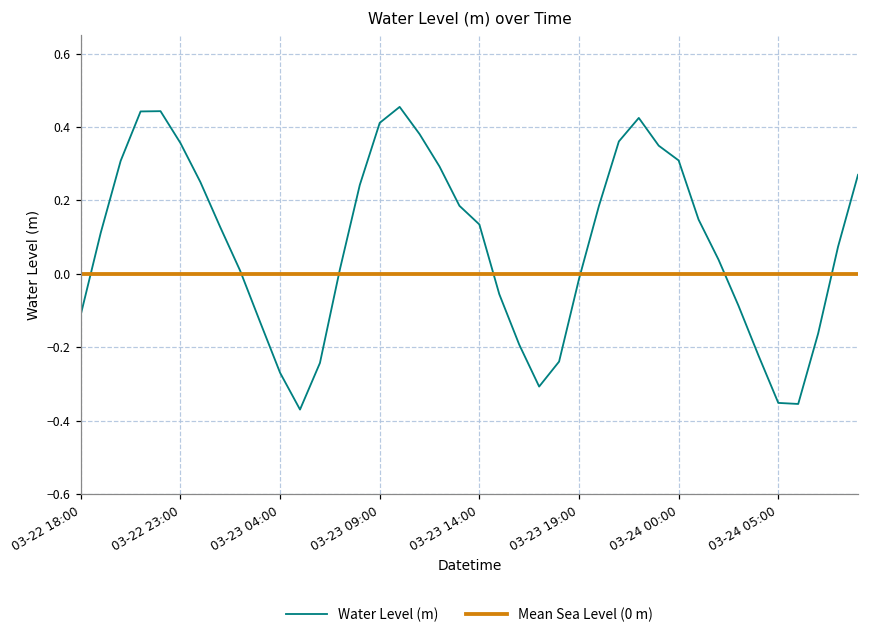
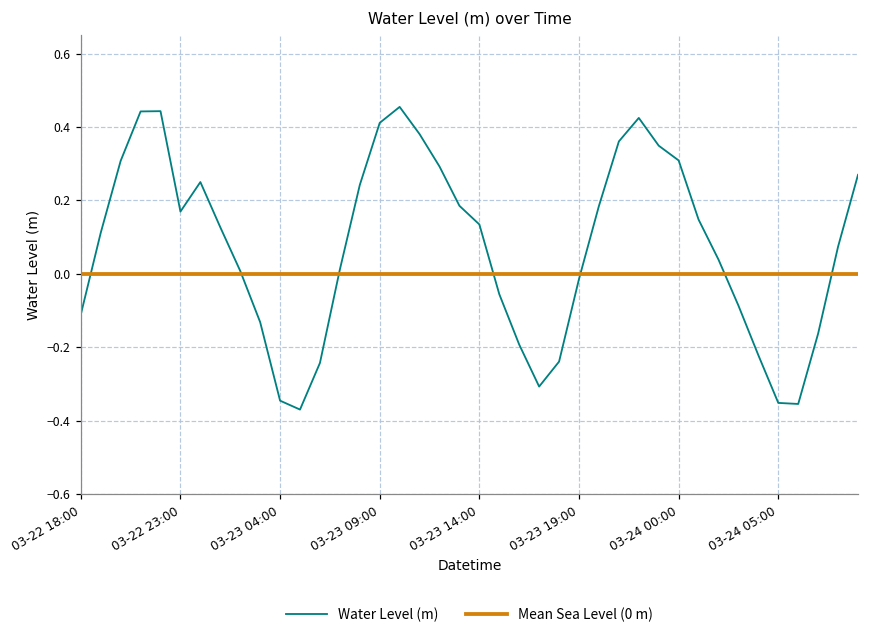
  {
    "03-22 18:00": -0.11,
-   "03-22 23:00": 0.36,
-   "03-23 04:00": -0.27,
+   "03-22 23:00": 0.17,
+   "03-23 04:00": -0.35,
    "03-23 09:00": 0.41,
    "03-23 14:00": 0.13,
    "03-23 19:00": -0.01,
    "03-24 00:00": 0.31,
    "03-24 05:00": -0.35
  }
